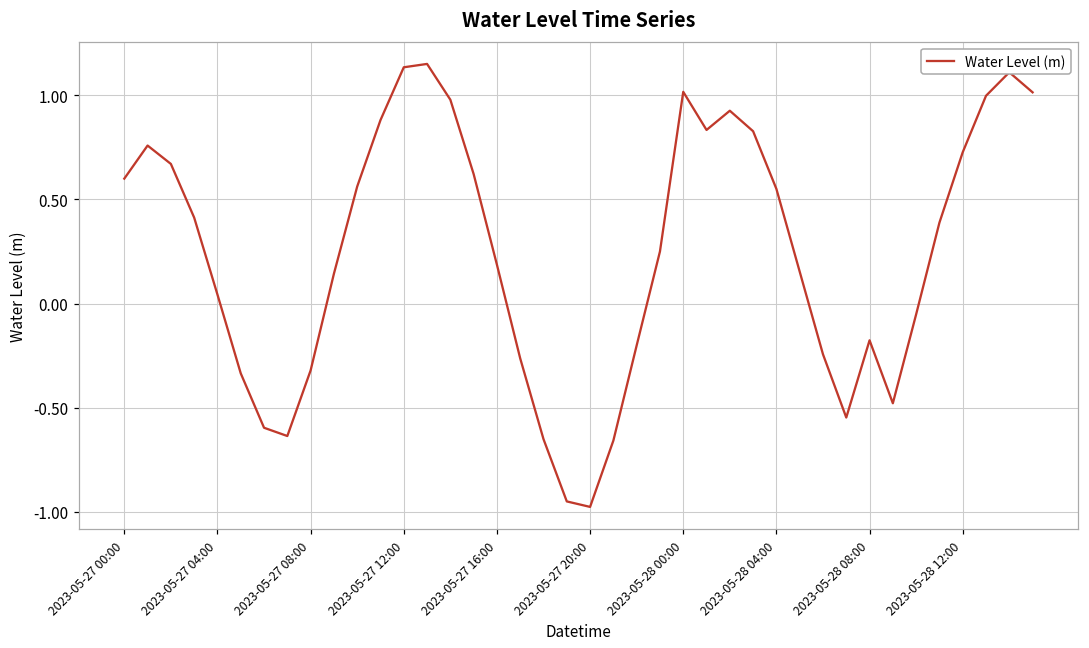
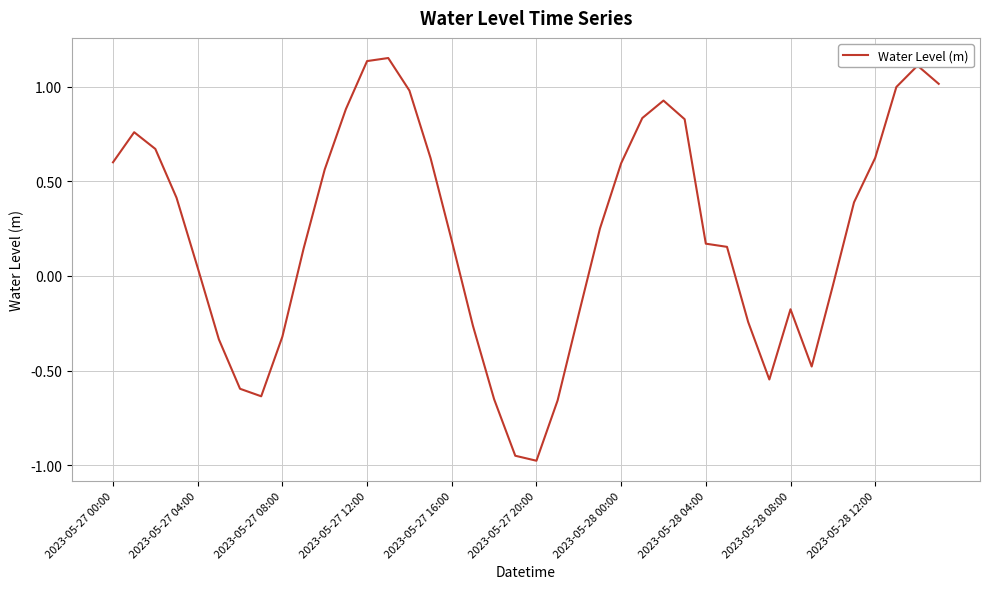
  {
    "2023-05-27 00:00": 0.60,
    "2023-05-27 04:00": 0.04,
    "2023-05-27 08:00": -0.32,
    "2023-05-27 12:00": 1.13,
    "2023-05-27 16:00": 0.19,
    "2023-05-27 20:00": -0.98,
-   "2023-05-28 00:00": 1.02,
-   "2023-05-28 04:00": 0.55,
+   "2023-05-28 00:00": 0.59,
+   "2023-05-28 04:00": 0.17,
    "2023-05-28 08:00": -0.18,
-   "2023-05-28 12:00": 0.73
+   "2023-05-28 12:00": 0.62
  }
